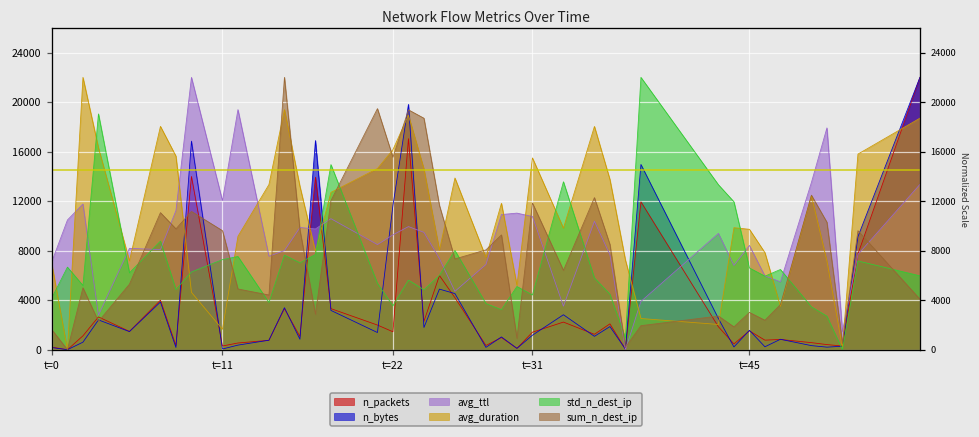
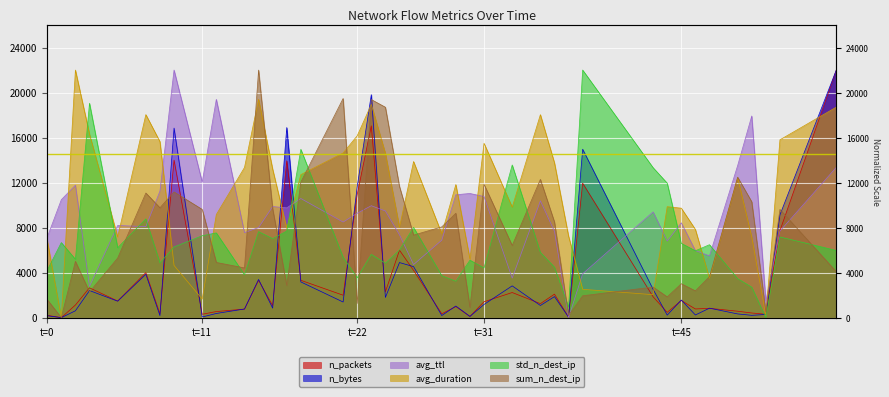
  {
    "n_packets": {
      "t=11": 300,
-     "t=22": 1400,
+     "t=22": 10900,
      "t=31": 1400
    },
    "n_bytes": {
      "t=11": 100,
      "t=22": 11600,
      "t=31": 1200
    },
    "avg_ttl": {
      "t=0": 7100,
      "t=11": 12000,
      "t=22": 9300,
      "t=31": 10800,
      "t=45": 8400
    },
    "avg_duration": {
      "t=0": 6900,
      "t=11": 1600,
      "t=22": 16200,
      "t=31": 15500,
      "t=45": 9700
    },
    "std_n_dest_ip": {
      "t=0": 4200,
      "t=11": 7300,
      "t=22": 3500,
      "t=31": 4400,
      "t=45": 6600
    },
    "sum_n_dest_ip": {
      "t=0": 1600,
      "t=11": 9600,
-     "t=22": 15500,
+     "t=22": 1300,
      "t=31": 11800,
      "t=45": 3000
    }
  }
